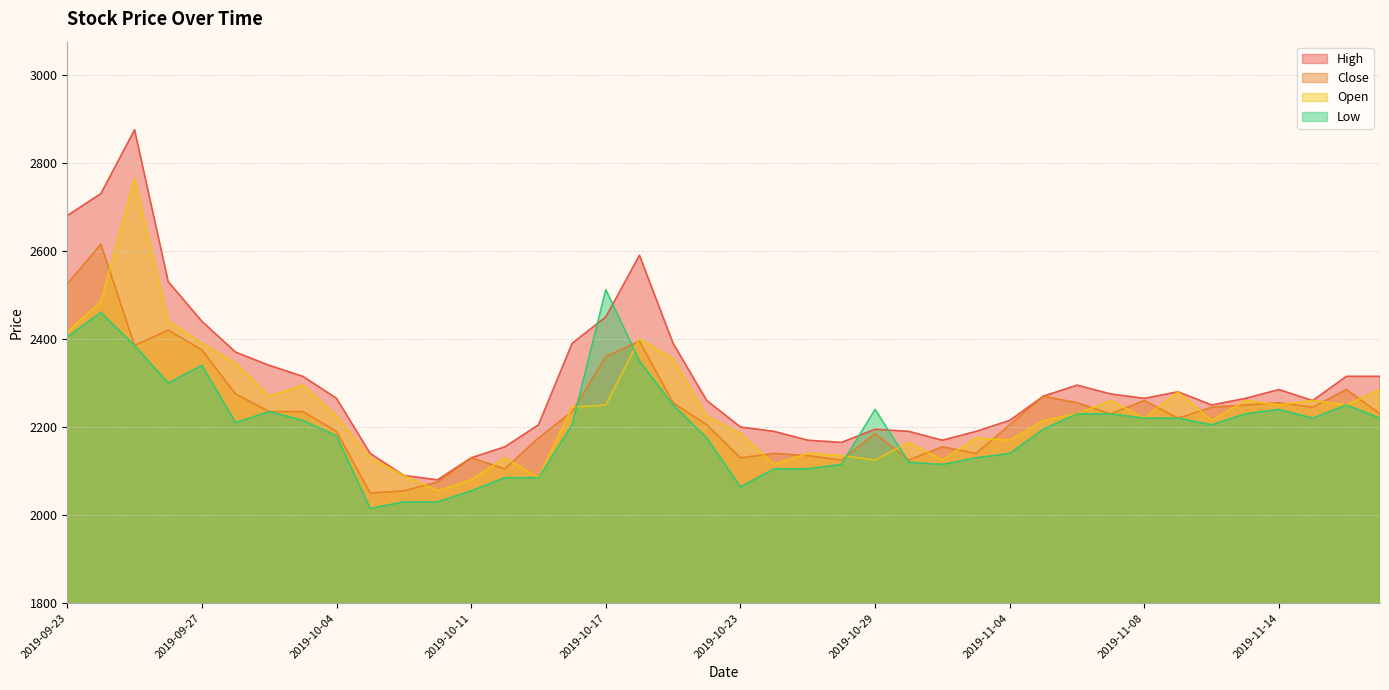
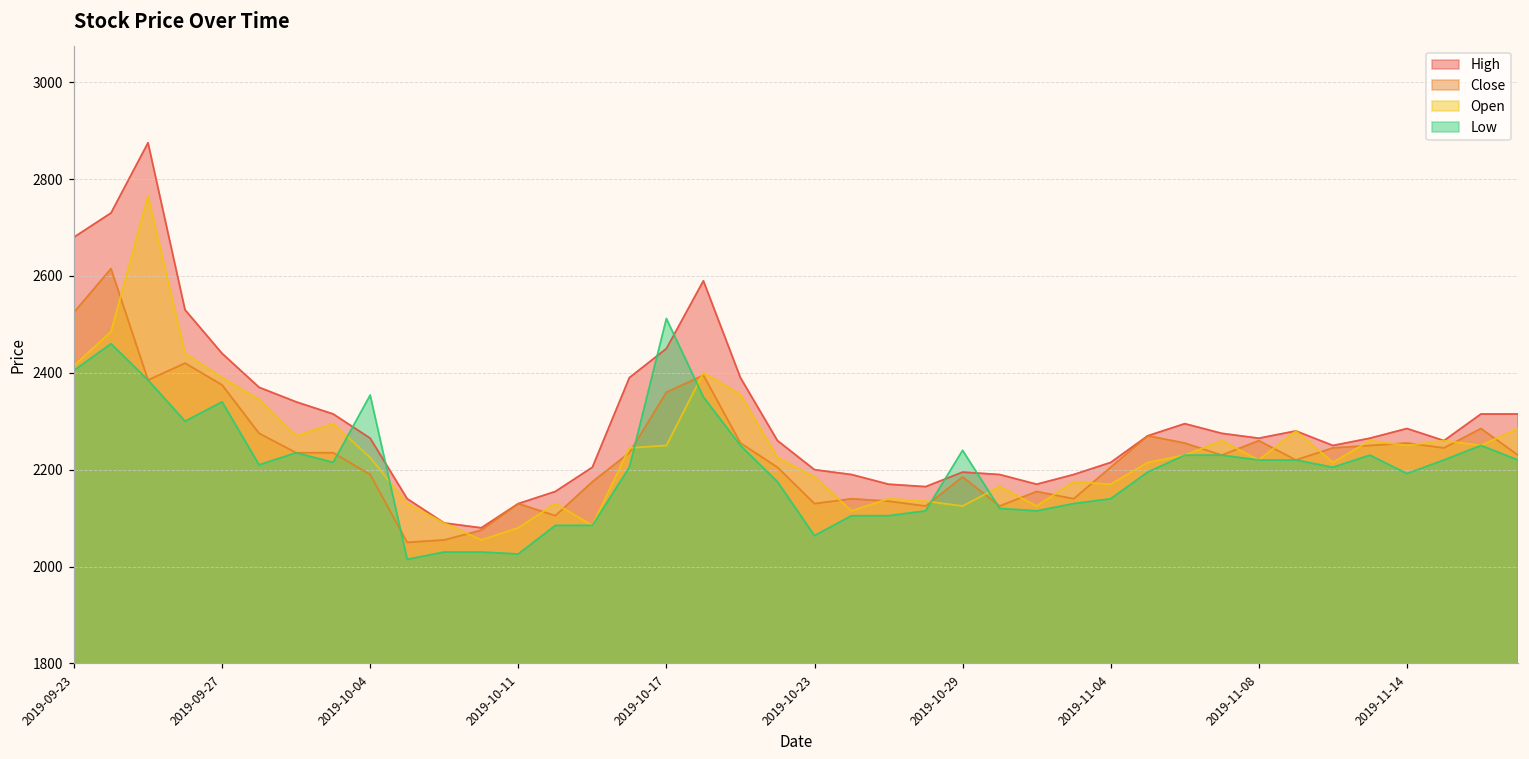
  {
    "Low": {
      "2019-09-23": 2410,
      "2019-09-27": 2340,
-     "2019-10-04": 2180,
-     "2019-10-11": 2060,
+     "2019-10-04": 2350,
+     "2019-10-11": 2030,
      "2019-10-17": 2510,
      "2019-10-23": 2060,
      "2019-10-29": 2240,
      "2019-11-04": 2140,
-     "2019-11-14": 2240
+     "2019-11-14": 2190
    }
  }
